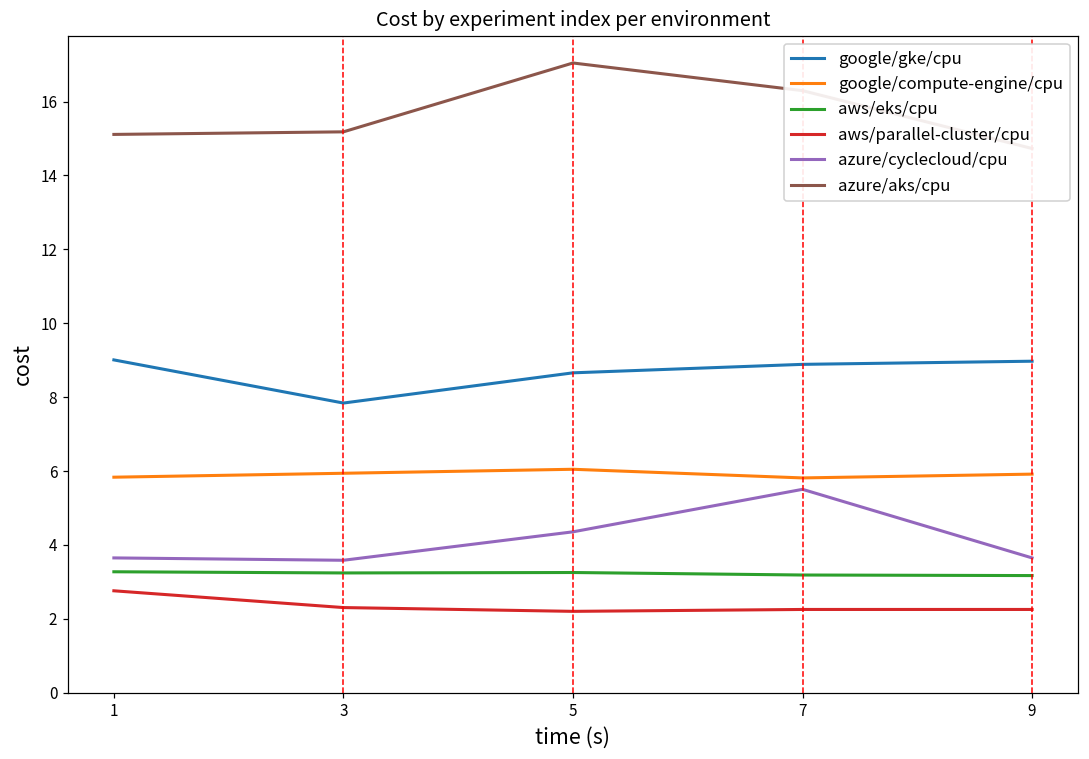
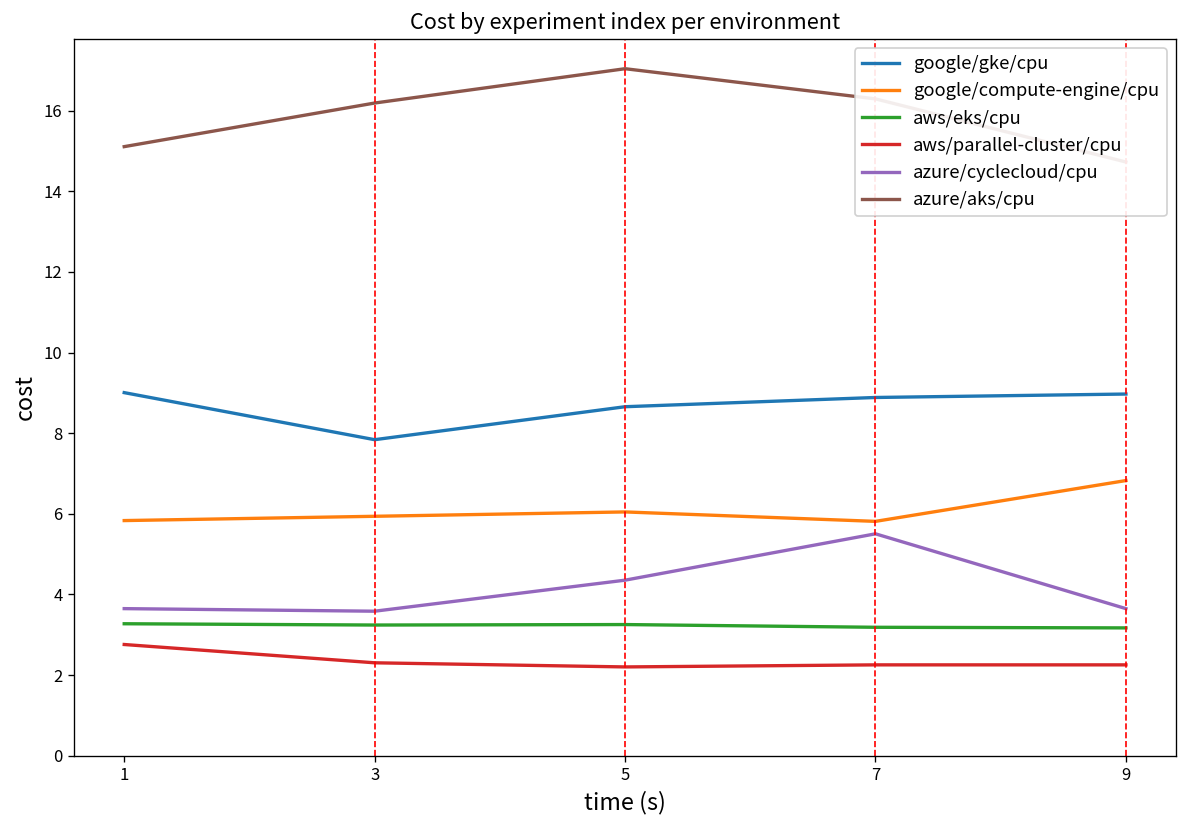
  {
    "google/gke/cpu": {
      "1": 9.0,
      "3": 7.8,
      "5": 8.7,
      "7": 8.9,
      "9": 9.0
    },
    "google/compute-engine/cpu": {
      "1": 5.8,
      "3": 5.9,
      "5": 6.0,
      "7": 5.8,
-     "9": 5.9
+     "9": 6.8
    },
    "aws/eks/cpu": {
      "1": 3.3,
      "3": 3.2,
      "5": 3.3,
      "7": 3.2,
      "9": 3.2
    },
    "aws/parallel-cluster/cpu": {
      "1": 2.8,
      "3": 2.3,
      "5": 2.2,
      "7": 2.3,
      "9": 2.3
    },
    "azure/cyclecloud/cpu": {
      "1": 3.6,
      "3": 3.6,
      "5": 4.4,
      "7": 5.5,
      "9": 3.6
    },
    "azure/aks/cpu": {
      "1": 15.1,
-     "3": 15.2,
+     "3": 16.2,
      "5": 17.0
    }
  }
